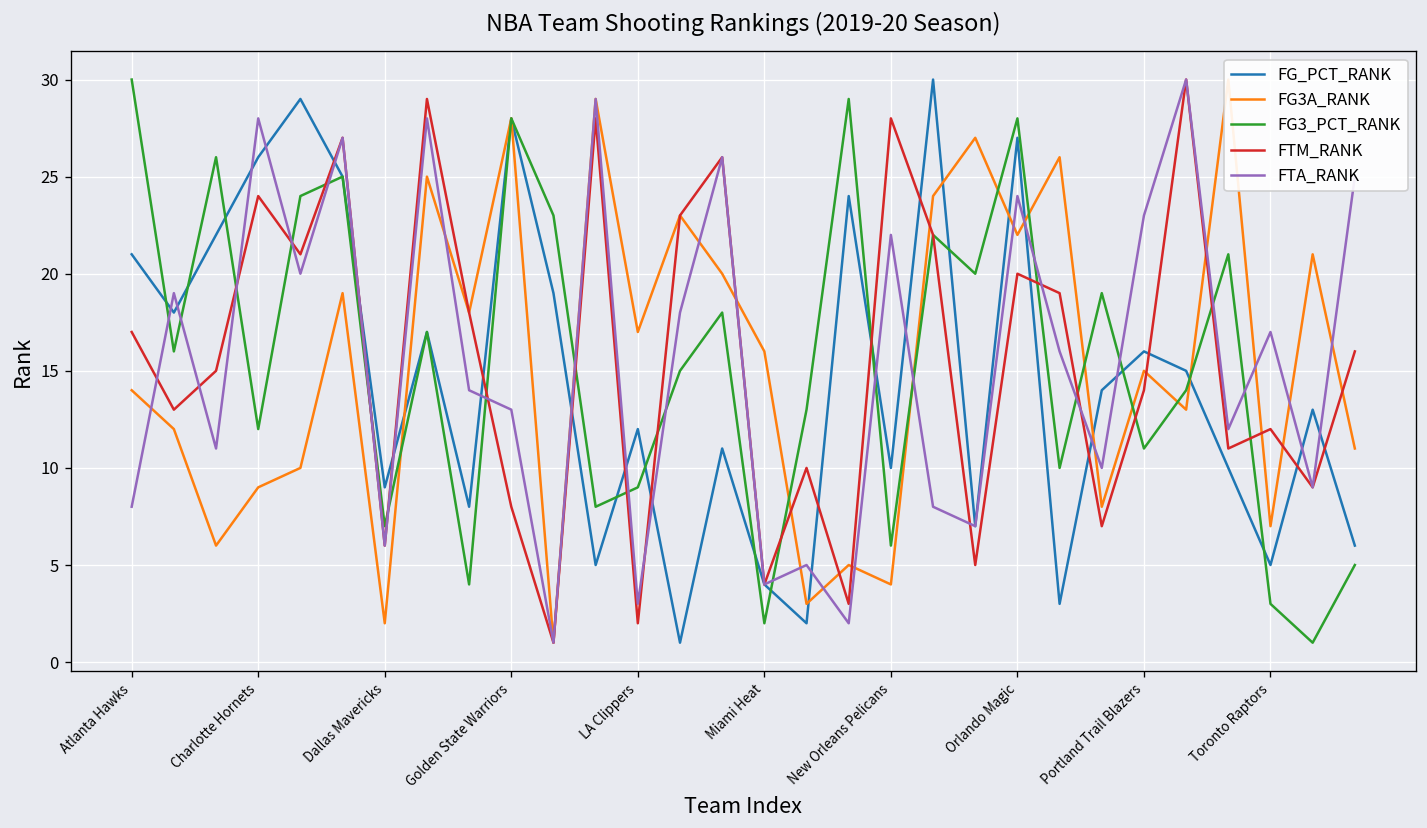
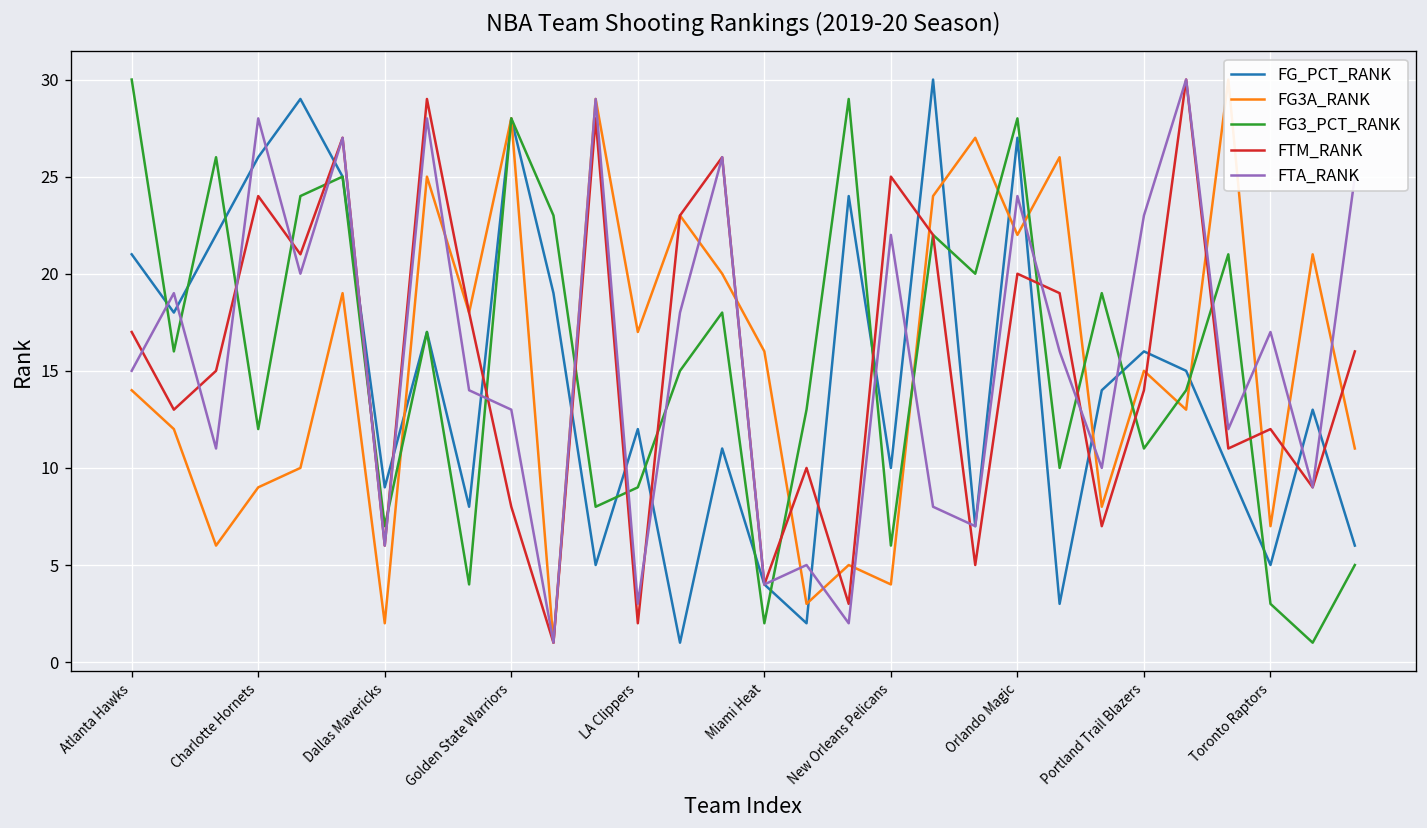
  {
    "FG_PCT_RANK": {
      "Atlanta Hawks": 21,
      "Charlotte Hornets": 26,
      "Dallas Mavericks": 9,
      "LA Clippers": 12,
      "New Orleans Pelicans": 10,
      "Orlando Magic": 27,
      "Portland Trail Blazers": 16,
      "Toronto Raptors": 5
    },
    "FG3A_RANK": {
      "Atlanta Hawks": 14,
      "Charlotte Hornets": 9,
      "Dallas Mavericks": 2,
      "LA Clippers": 17,
      "Miami Heat": 16,
      "New Orleans Pelicans": 4,
      "Orlando Magic": 22,
      "Portland Trail Blazers": 15,
      "Toronto Raptors": 7
    },
    "FG3_PCT_RANK": {
      "Atlanta Hawks": 30,
      "Charlotte Hornets": 12,
      "Dallas Mavericks": 7,
      "LA Clippers": 9,
      "Miami Heat": 2,
      "New Orleans Pelicans": 6,
      "Orlando Magic": 28,
      "Portland Trail Blazers": 11,
      "Toronto Raptors": 3
    },
    "FTM_RANK": {
      "Atlanta Hawks": 17,
      "Charlotte Hornets": 24,
      "Golden State Warriors": 8,
      "LA Clippers": 2,
-     "New Orleans Pelicans": 28,
+     "New Orleans Pelicans": 25,
      "Orlando Magic": 20,
      "Portland Trail Blazers": 14,
      "Toronto Raptors": 12
    },
    "FTA_RANK": {
-     "Atlanta Hawks": 8,
+     "Atlanta Hawks": 15,
      "Charlotte Hornets": 28,
      "Golden State Warriors": 13,
      "LA Clippers": 3,
      "New Orleans Pelicans": 22,
      "Orlando Magic": 24,
      "Portland Trail Blazers": 23,
      "Toronto Raptors": 17
    }
  }
